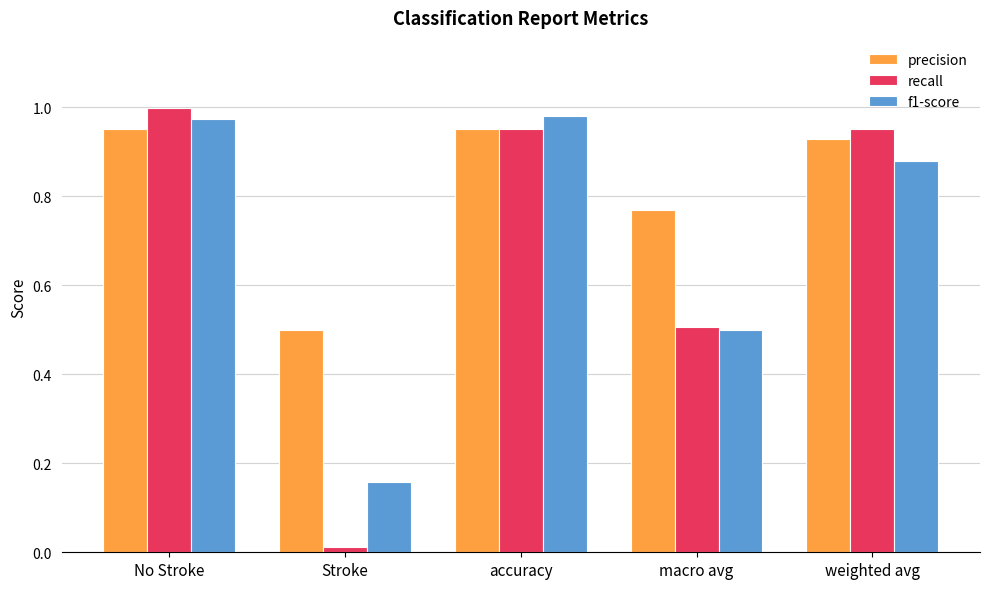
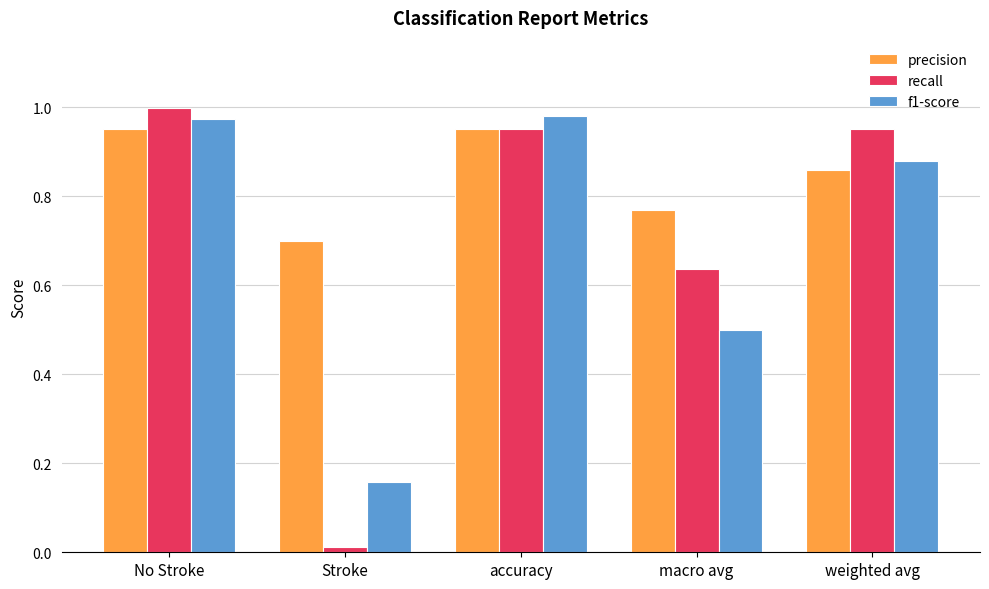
  {
    "precision": {
      "No Stroke": 0.95,
-     "Stroke": 0.5,
+     "Stroke": 0.7,
      "accuracy": 0.95,
      "macro avg": 0.77,
-     "weighted avg": 0.93
+     "weighted avg": 0.86
    },
    "recall": {
      "No Stroke": 1.00,
      "Stroke": 0.01,
      "accuracy": 0.95,
-     "macro avg": 0.51,
+     "macro avg": 0.64,
      "weighted avg": 0.95
    },
    "f1-score": {
      "No Stroke": 0.98,
      "Stroke": 0.16,
      "accuracy": 0.98,
      "macro avg": 0.50,
      "weighted avg": 0.88
    }
  }
